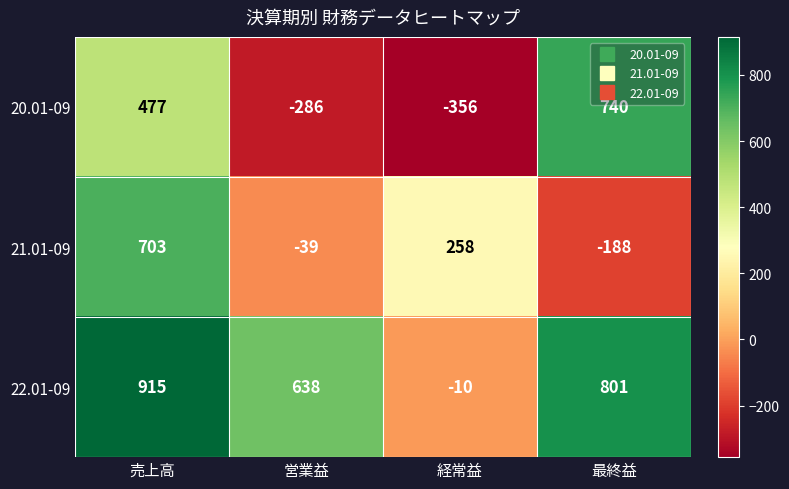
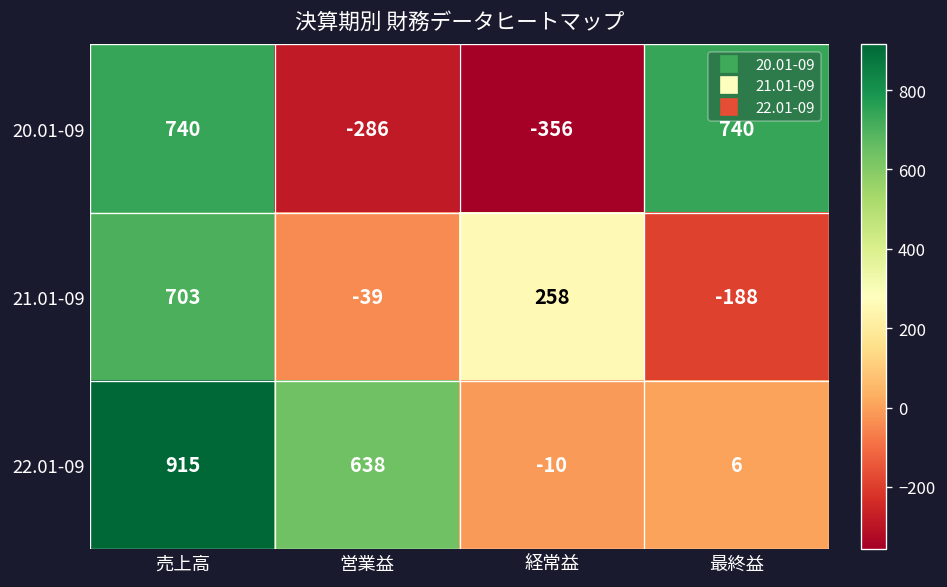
  {
    "20.01-09": {
-     "売上高": 477,
+     "売上高": 740,
      "営業益": -286,
      "経常益": -356
    },
    "21.01-09": {
      "売上高": 703,
      "営業益": -39,
      "経常益": 258,
      "最終益": -188
    },
    "22.01-09": {
      "売上高": 915,
      "営業益": 638,
      "経常益": -10,
-     "最終益": 801
+     "最終益": 6
    }
  }
